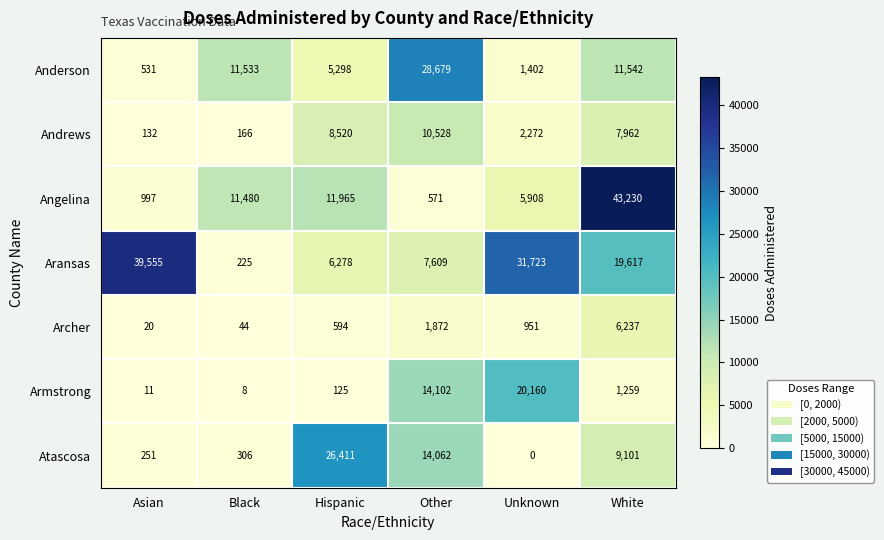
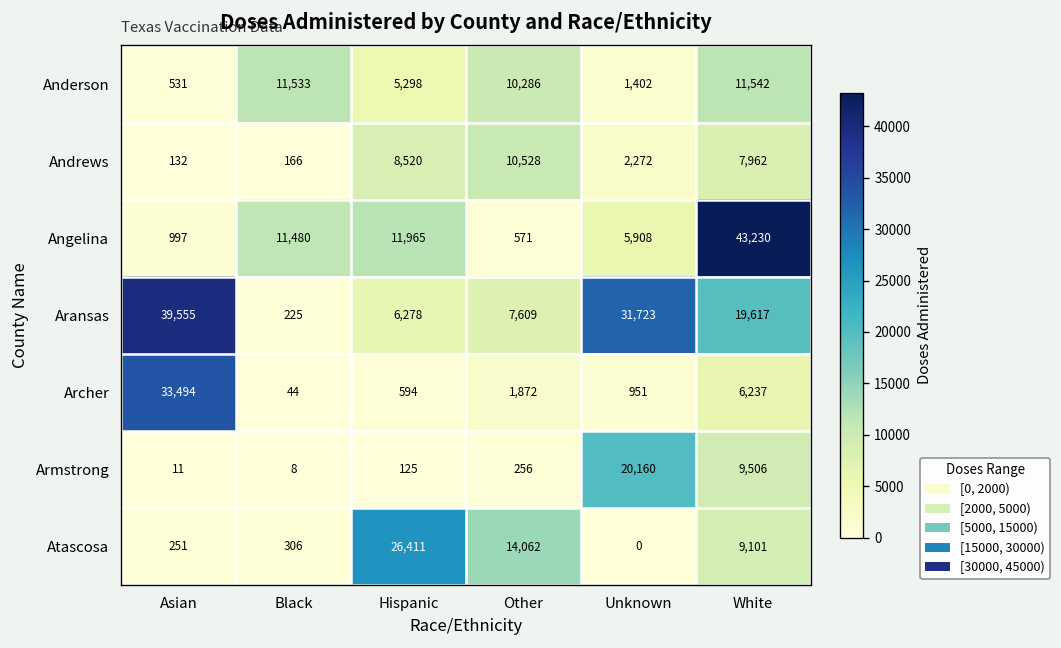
  {
    "Anderson": {
      "Asian": "531",
      "Black": "11,533",
      "Hispanic": "5,298",
-     "Other": "28,679",
+     "Other": "10,286",
      "Unknown": "1,402",
      "White": "11,542"
    },
    "Andrews": {
      "Asian": "132",
      "Black": "166",
      "Hispanic": "8,520",
      "Other": "10,528",
      "Unknown": "2,272",
      "White": "7,962"
    },
    "Angelina": {
      "Asian": "997",
      "Black": "11,480",
      "Hispanic": "11,965",
      "Other": "571",
      "Unknown": "5,908",
      "White": "43,230"
    },
    "Aransas": {
      "Asian": "39,555",
      "Black": "225",
      "Hispanic": "6,278",
      "Other": "7,609",
      "Unknown": "31,723",
      "White": "19,617"
    },
    "Archer": {
-     "Asian": "20",
+     "Asian": "33,494",
      "Black": "44",
      "Hispanic": "594",
      "Other": "1,872",
      "Unknown": "951",
      "White": "6,237"
    },
    "Armstrong": {
      "Asian": "11",
      "Black": "8",
      "Hispanic": "125",
-     "Other": "14,102",
+     "Other": "256",
      "Unknown": "20,160",
-     "White": "1,259"
+     "White": "9,506"
    },
    "Atascosa": {
      "Asian": "251",
      "Black": "306",
      "Hispanic": "26,411",
      "Other": "14,062",
      "Unknown": "0",
      "White": "9,101"
    }
  }
